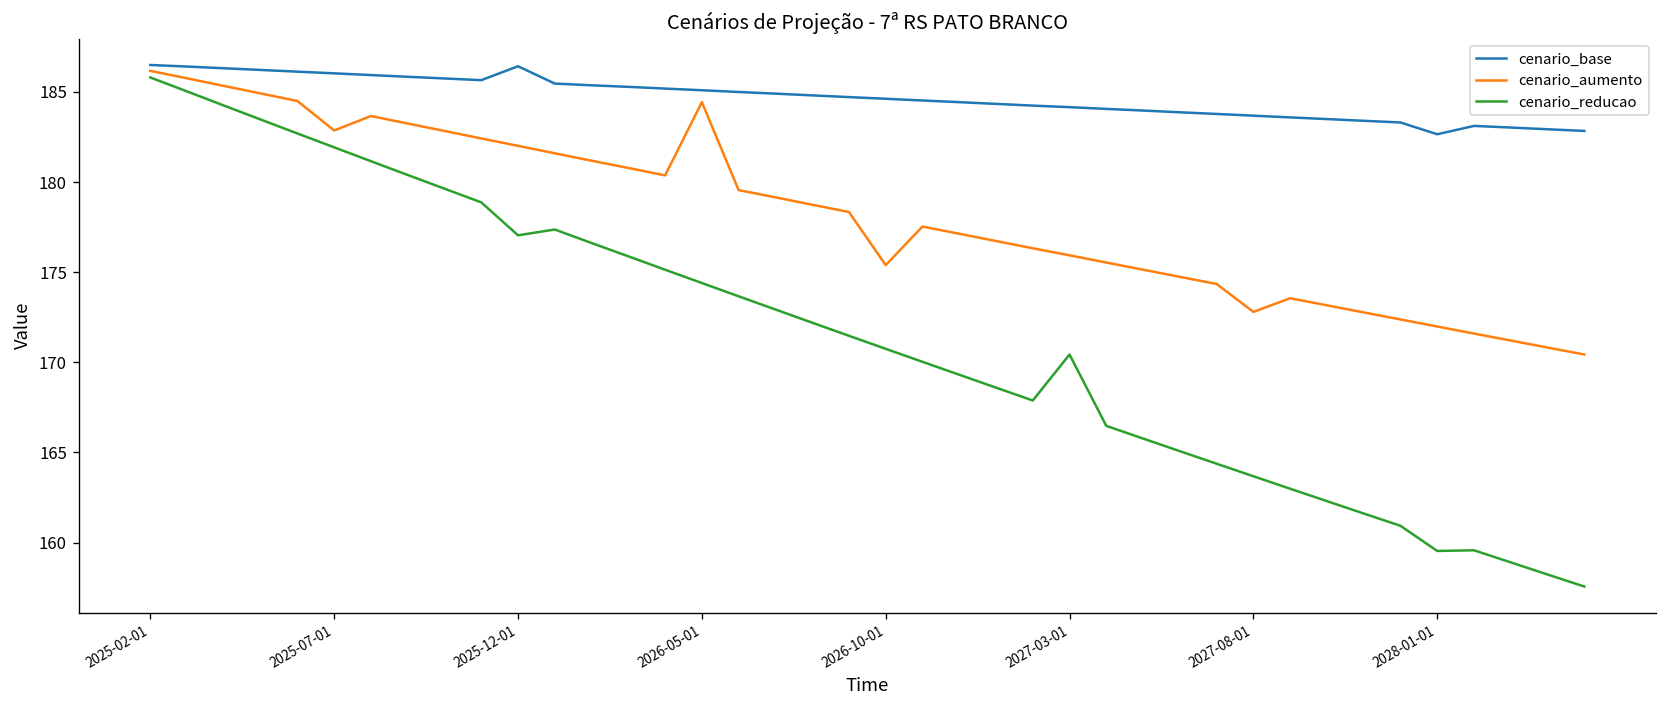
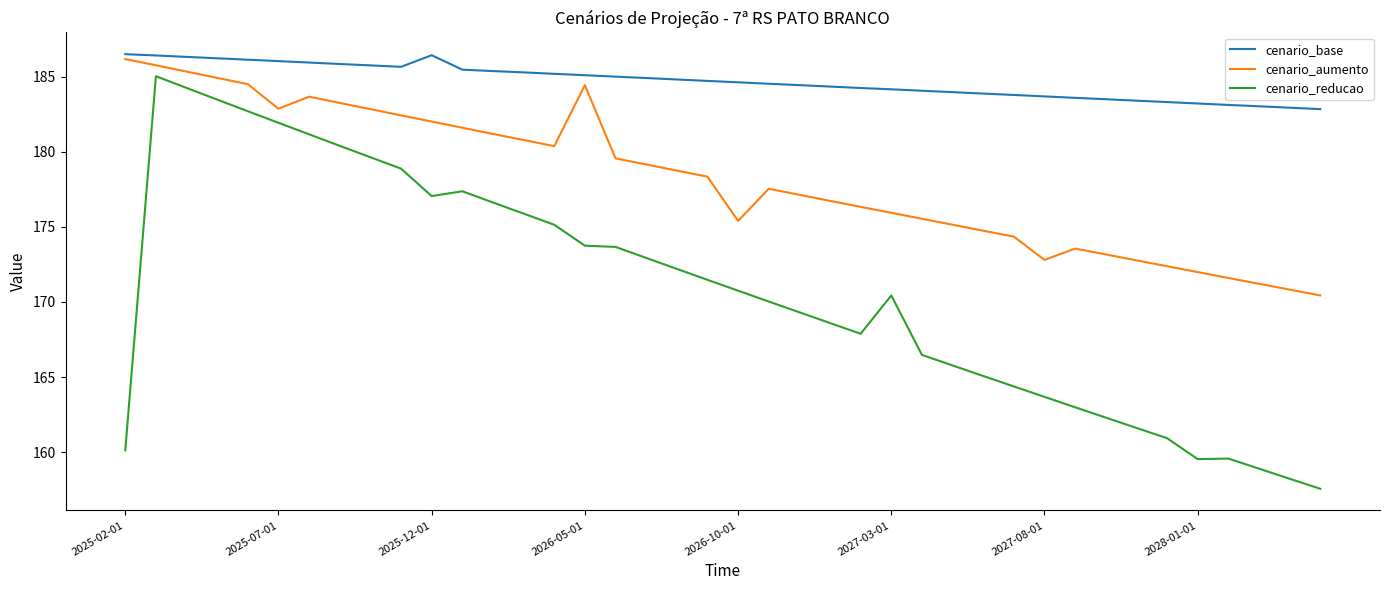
  {
    "cenario_base": {
      "2025-02-01": 186.5,
      "2025-07-01": 186.0,
      "2025-12-01": 186.4,
      "2026-05-01": 185.1,
      "2026-10-01": 184.6,
      "2027-03-01": 184.2,
      "2027-08-01": 183.7,
-     "2028-01-01": 182.7
+     "2028-01-01": 183.2
    },
    "cenario_aumento": {
      "2025-02-01": 186.2,
      "2025-07-01": 182.9,
      "2025-12-01": 182.0,
      "2026-05-01": 184.4,
      "2026-10-01": 175.4,
      "2027-03-01": 175.9,
      "2027-08-01": 172.8,
      "2028-01-01": 172.0
    },
    "cenario_reducao": {
-     "2025-02-01": 185.8,
+     "2025-02-01": 160.1,
      "2025-07-01": 181.9,
      "2025-12-01": 177.0,
-     "2026-05-01": 174.4,
+     "2026-05-01": 173.7,
      "2026-10-01": 170.8,
      "2027-03-01": 170.4,
      "2027-08-01": 163.7,
      "2028-01-01": 159.5
    }
  }
